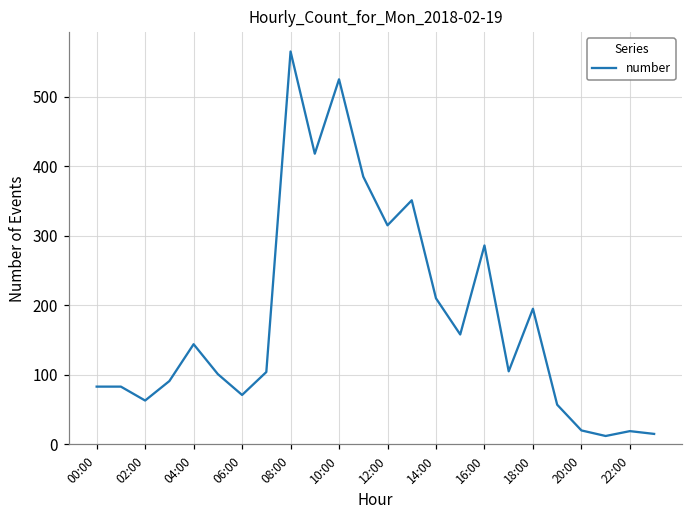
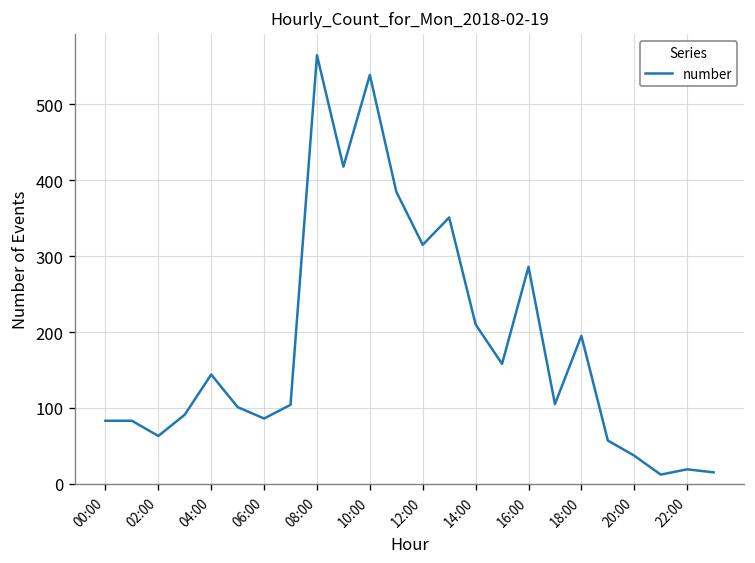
  {
    "00:00": 80,
    "02:00": 60,
    "04:00": 140,
-   "06:00": 70,
+   "06:00": 90,
    "08:00": 570,
-   "10:00": 530,
+   "10:00": 540,
    "12:00": 320,
    "14:00": 210,
    "16:00": 290,
    "18:00": 200,
-   "20:00": 20,
+   "20:00": 40,
    "22:00": 20
  }
